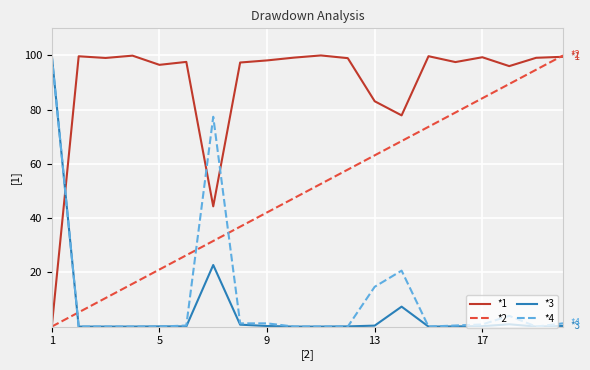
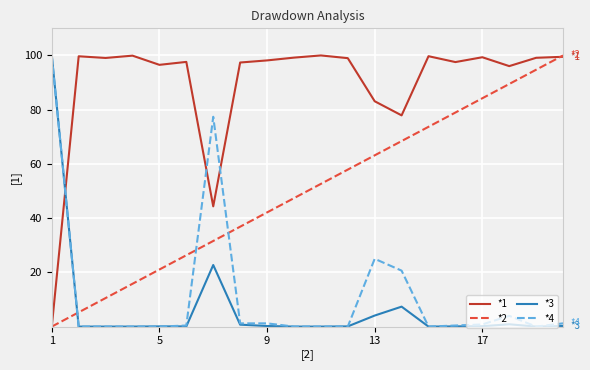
  {
    "*3": {
      "9": 0,
-     "13": 0
+     "13": 4
    },
    "*4": {
      "9": 1,
-     "13": 15
+     "13": 25
    }
  }
